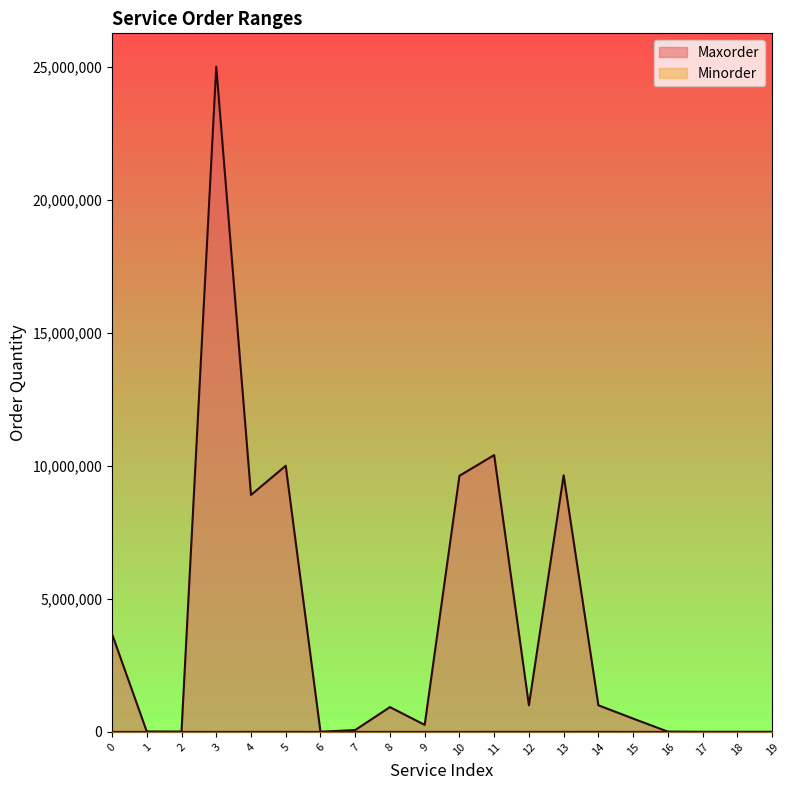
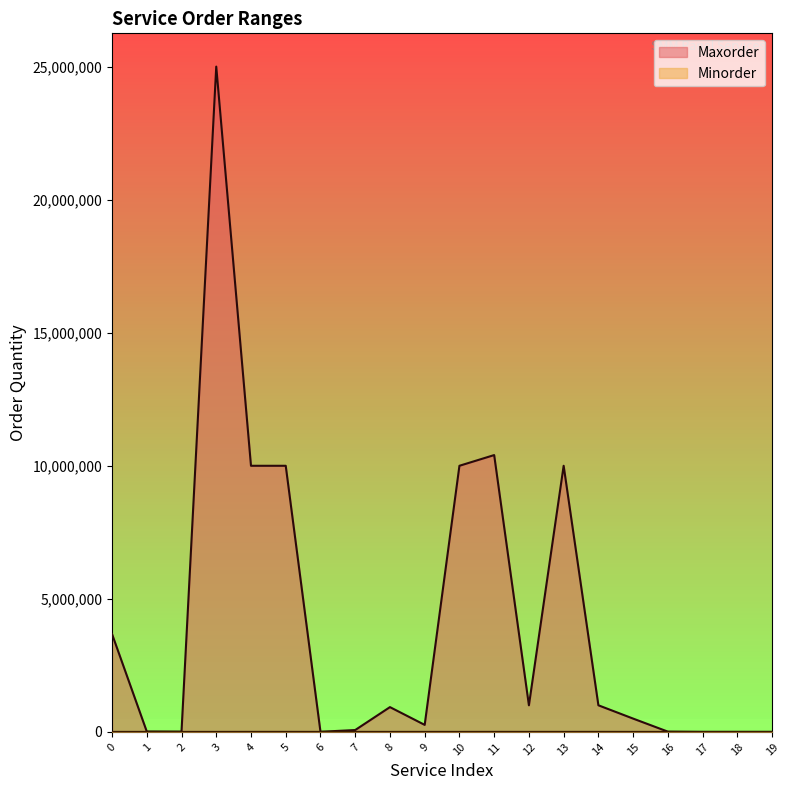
  {
    "Maxorder": {
      "0": "3,700,000",
      "3": "25,000,000",
-     "4": "8,900,000",
+     "4": "10,000,000",
      "5": "10,000,000",
      "8": "900,000",
-     "10": "9,600,000",
+     "10": "10,000,000",
      "11": "10,400,000",
      "12": "1,000,000",
-     "13": "9,600,000",
+     "13": "10,000,000",
      "14": "1,000,000"
    }
  }
